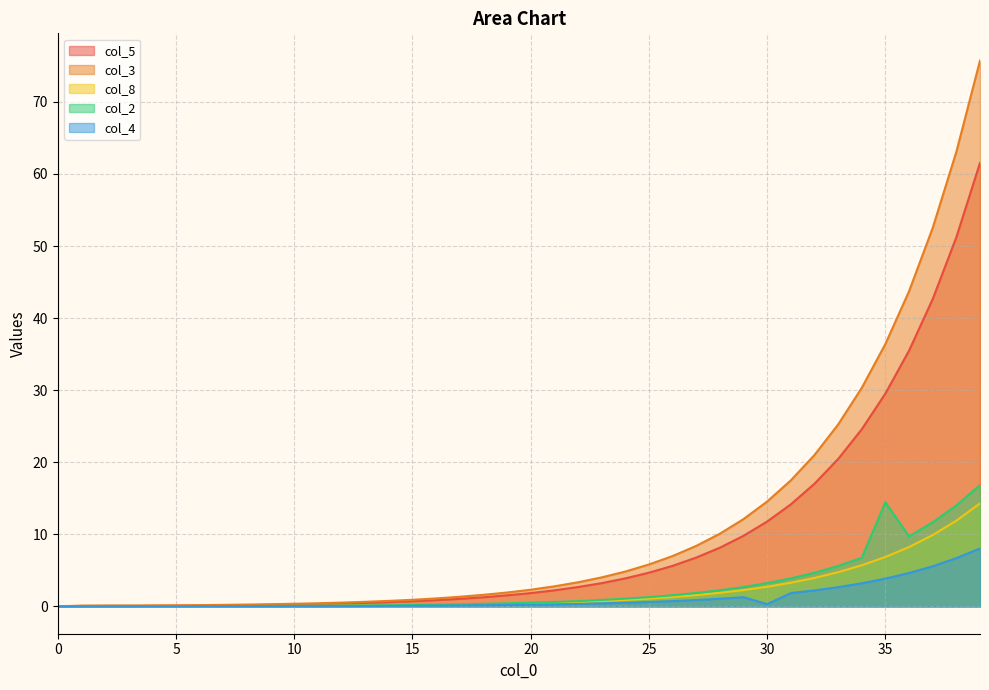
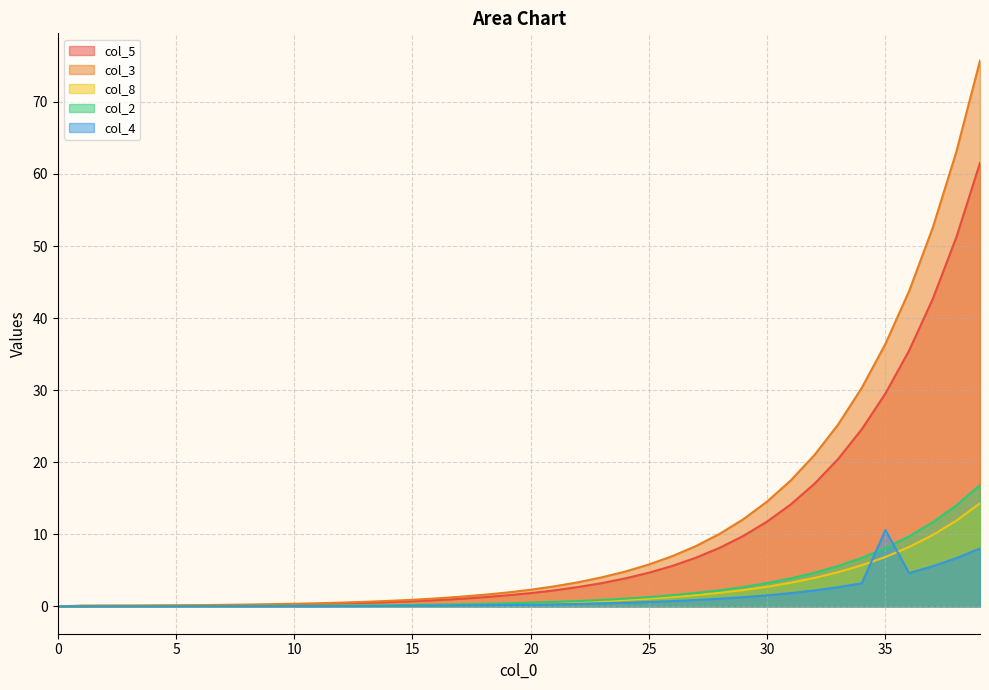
  {
    "col_2": {
      "30": 3,
-     "35": 14
+     "35": 8
    },
    "col_4": {
      "25": 1,
-     "30": 0,
-     "35": 4
+     "30": 2,
+     "35": 11
    }
  }
